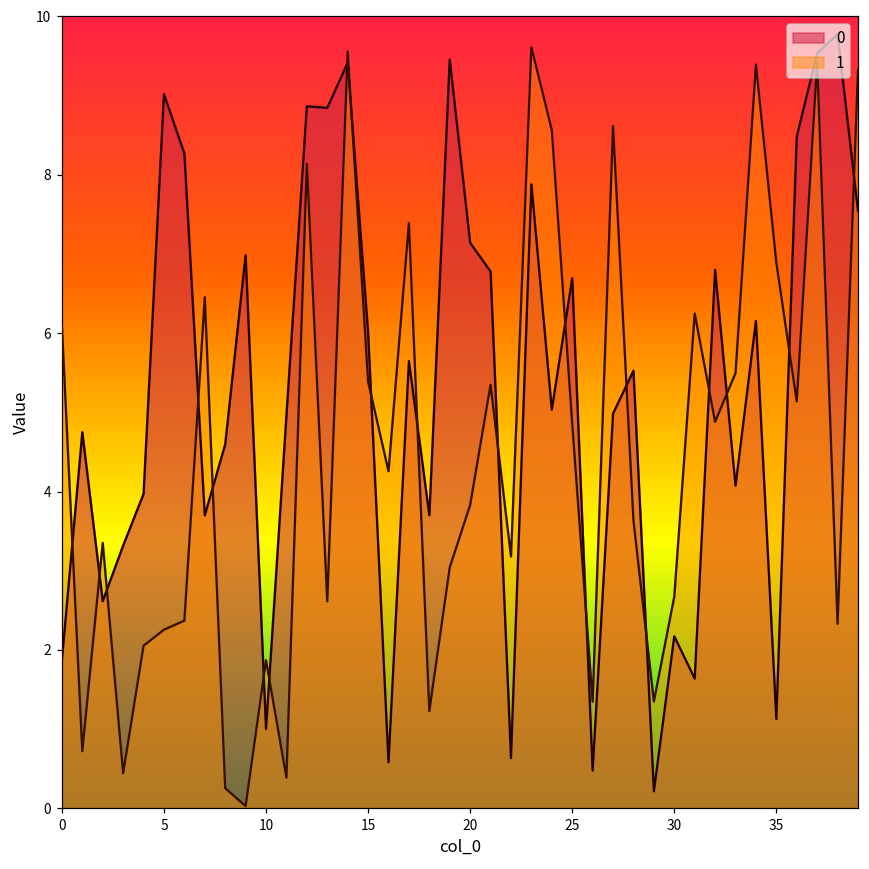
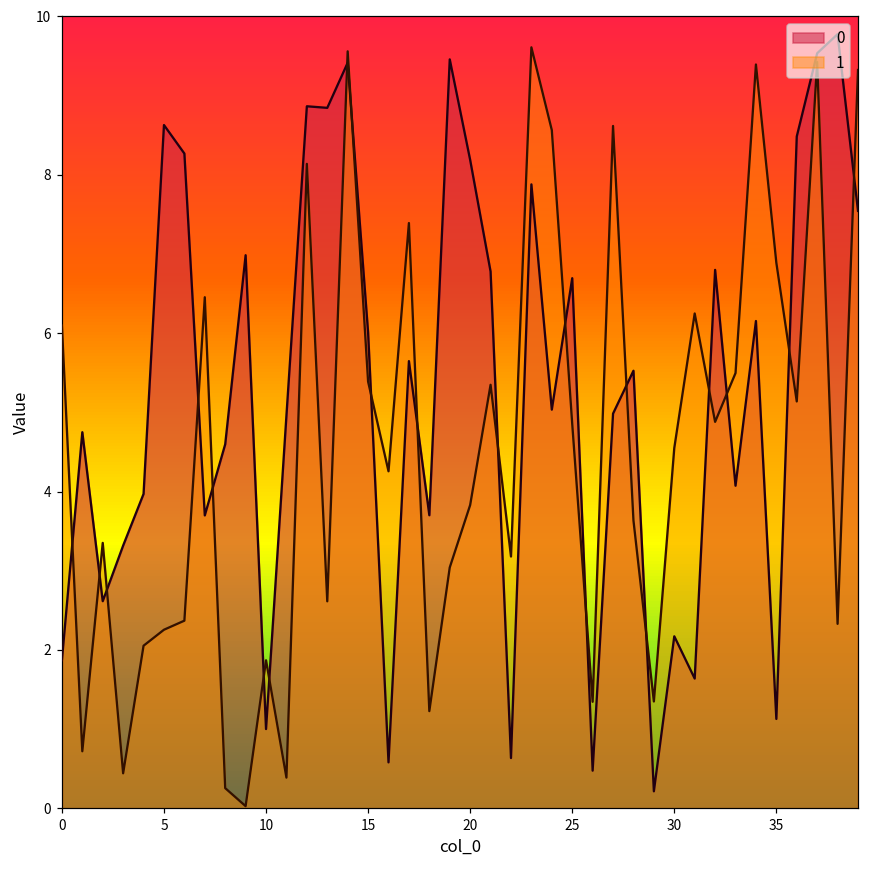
  {
    "0": {
      "0": 1.9,
-     "5": 9.0,
+     "5": 8.6,
      "10": 1.0,
      "15": 6.0,
-     "20": 7.1,
+     "20": 8.2,
      "25": 6.7,
      "30": 2.2,
      "35": 1.1
    },
    "1": {
      "0": 6.1,
      "5": 2.3,
      "10": 1.9,
      "15": 5.4,
      "20": 3.8,
      "25": 4.9,
-     "30": 2.7,
+     "30": 4.5,
      "35": 6.9
    }
  }
